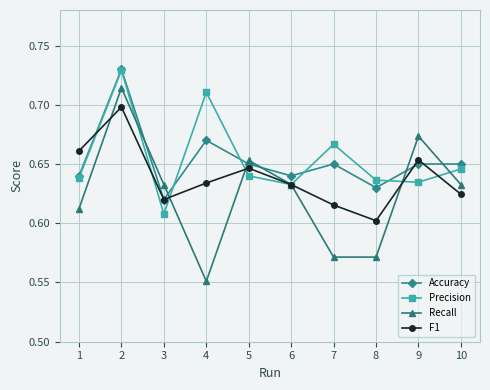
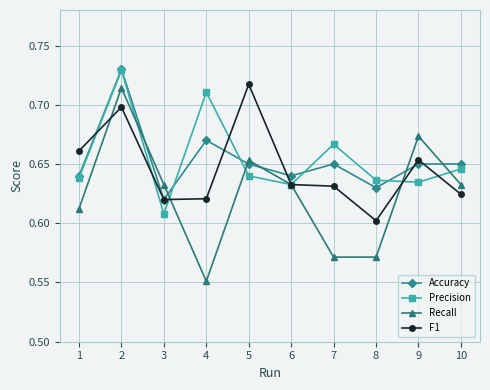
  {
    "F1": {
      "1": 0.661,
      "2": 0.698,
-     "4": 0.634,
-     "5": 0.646,
-     "7": 0.615,
+     "4": 0.621,
+     "5": 0.717,
+     "7": 0.631,
      "8": 0.602,
      "9": 0.653,
      "10": 0.624
    }
  }
